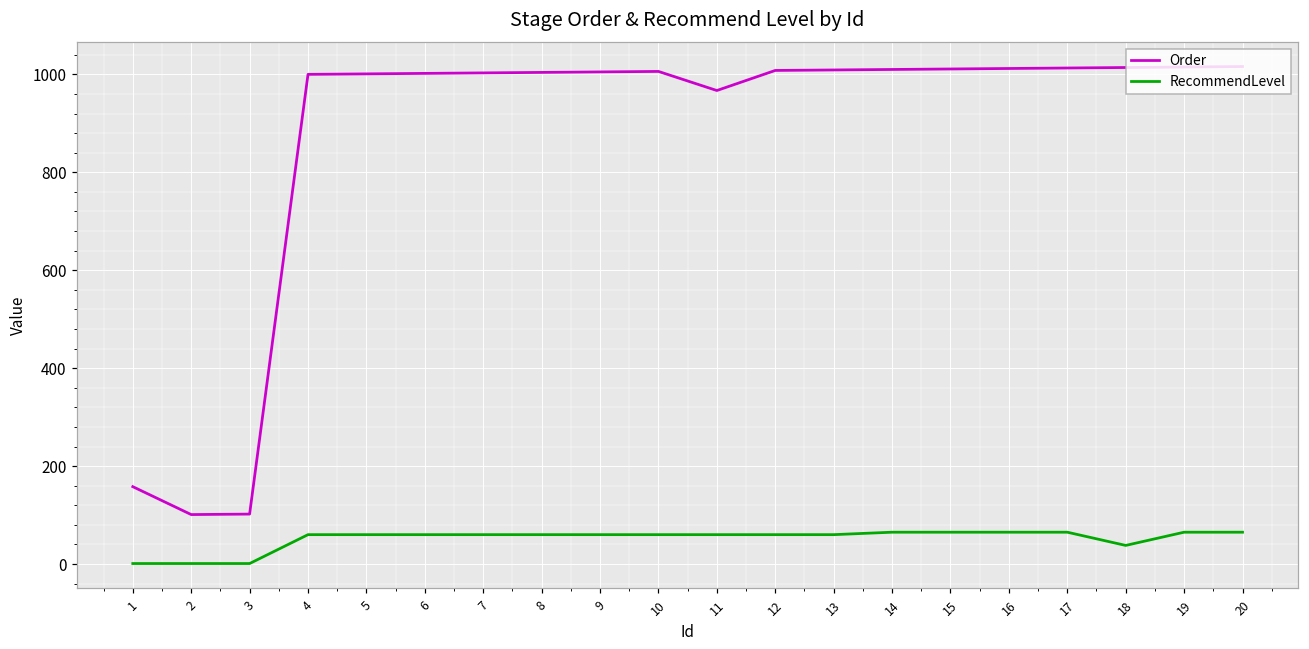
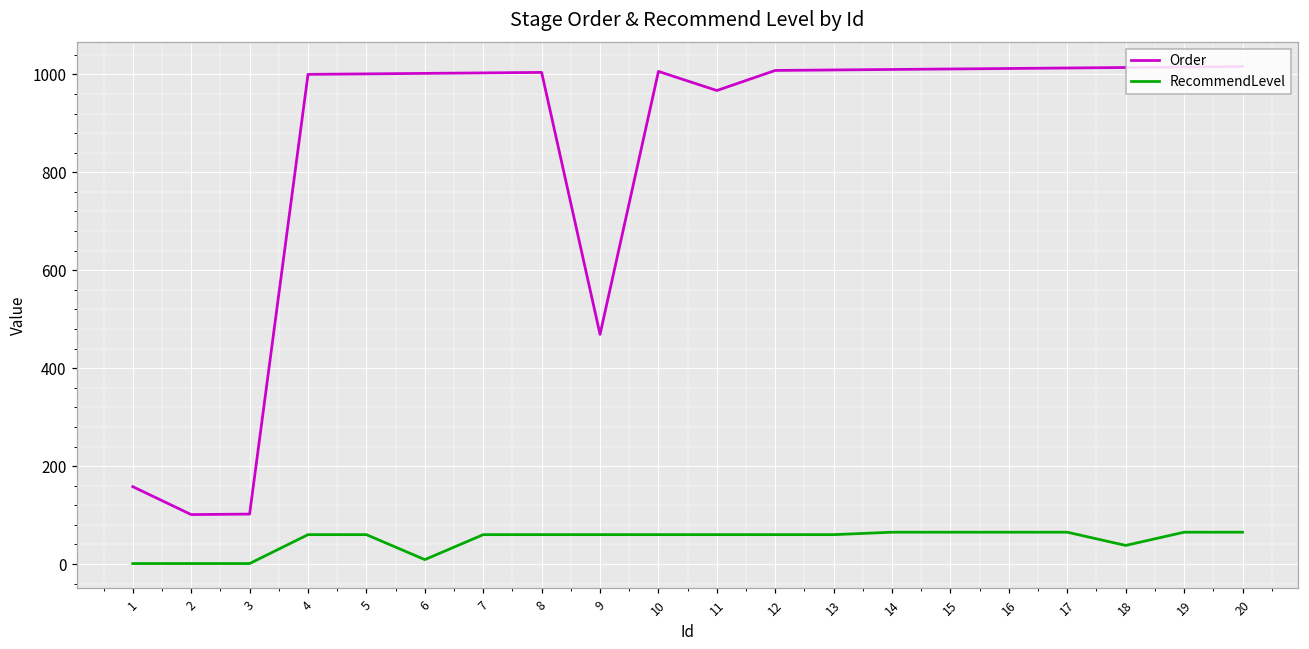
  {
    "Order": {
      "1": 160,
      "2": 100,
      "3": 100,
      "4": 1000,
      "5": 1000,
      "6": 1000,
      "7": 1000,
      "8": 1000,
-     "9": 1010,
+     "9": 470,
      "10": 1010,
      "11": 970,
      "12": 1010,
      "13": 1010,
      "14": 1010,
      "15": 1010,
      "16": 1010,
      "17": 1010,
      "18": 1010
    },
    "RecommendLevel": {
      "1": 0,
      "2": 0,
      "3": 0,
      "4": 60,
      "5": 60,
-     "6": 60,
+     "6": 10,
      "7": 60,
      "8": 60,
      "9": 60,
      "10": 60,
      "11": 60,
      "12": 60,
      "13": 60,
      "14": 70,
      "15": 70,
      "16": 70,
      "17": 70,
      "18": 40,
      "19": 70,
      "20": 70
    }
  }
